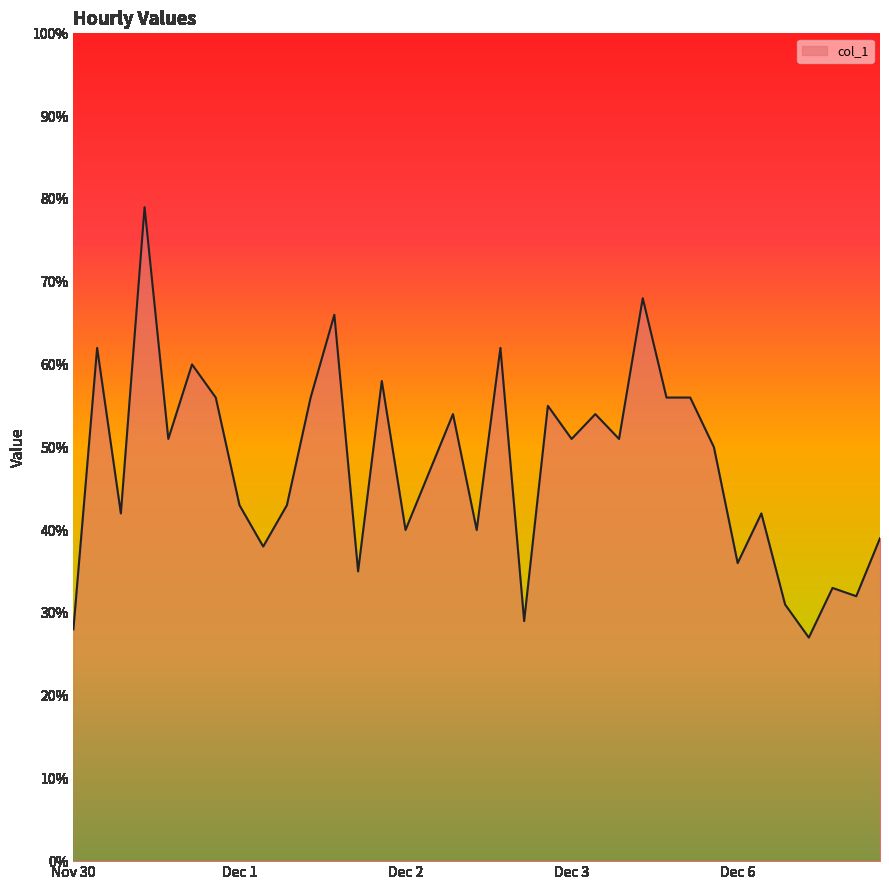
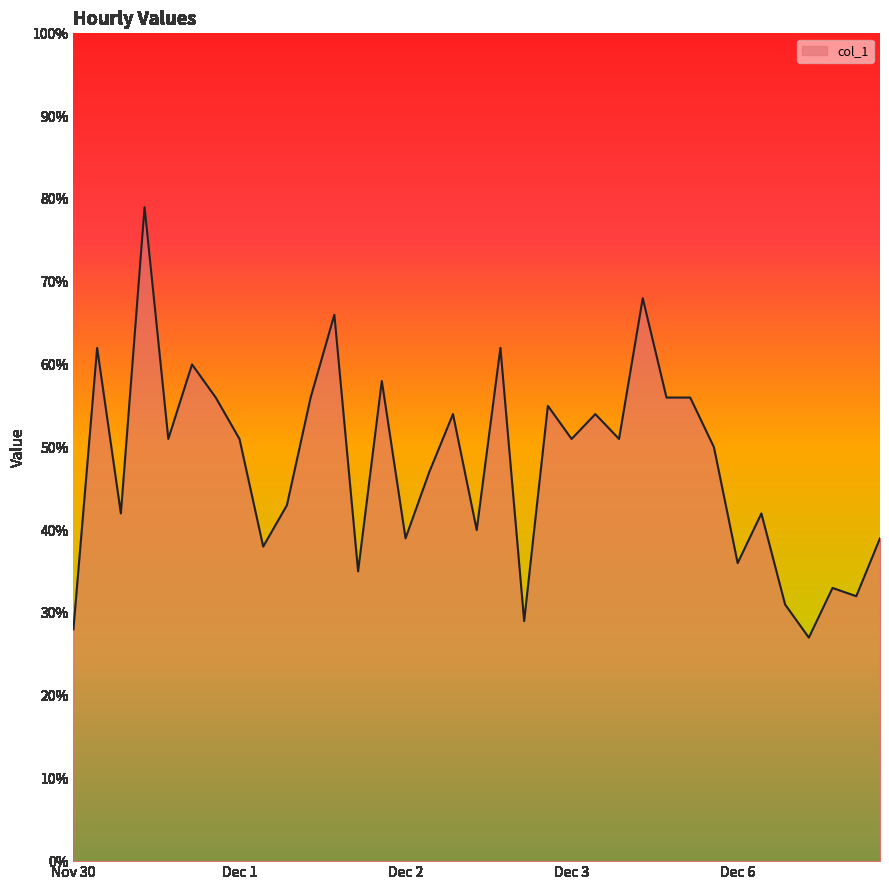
  {
    "Nov 30": "28%",
-   "Dec 1": "43%",
-   "Dec 2": "40%",
+   "Dec 1": "51%",
+   "Dec 2": "39%",
    "Dec 3": "51%",
    "Dec 6": "36%"
  }
